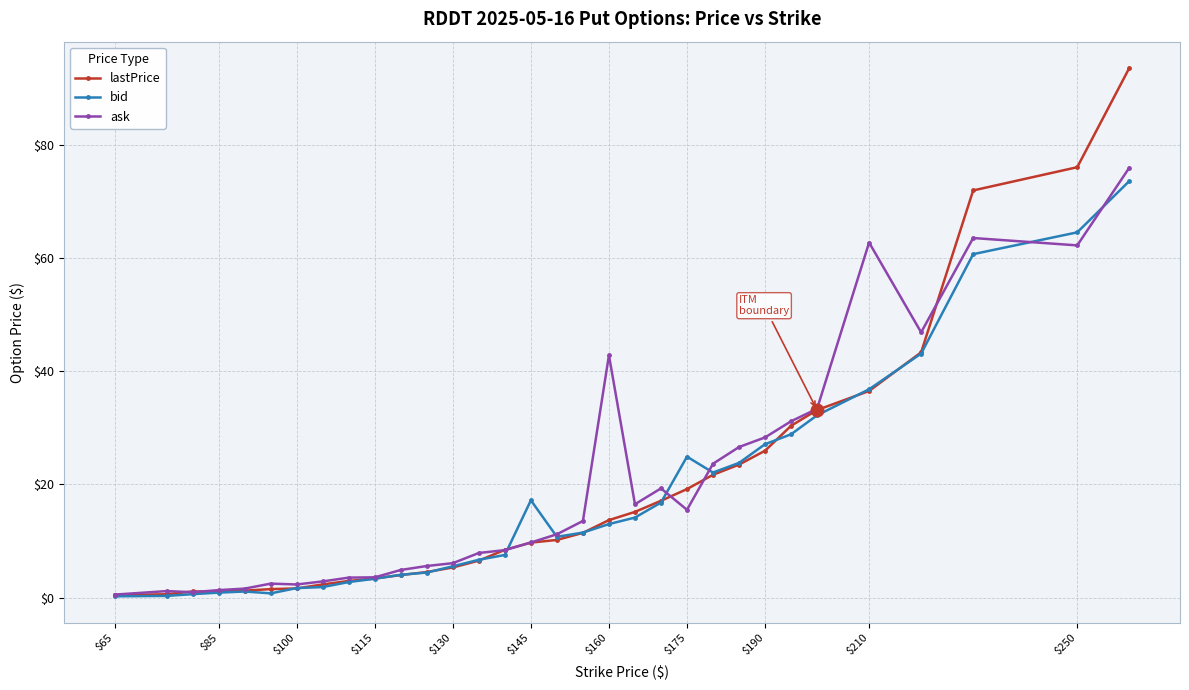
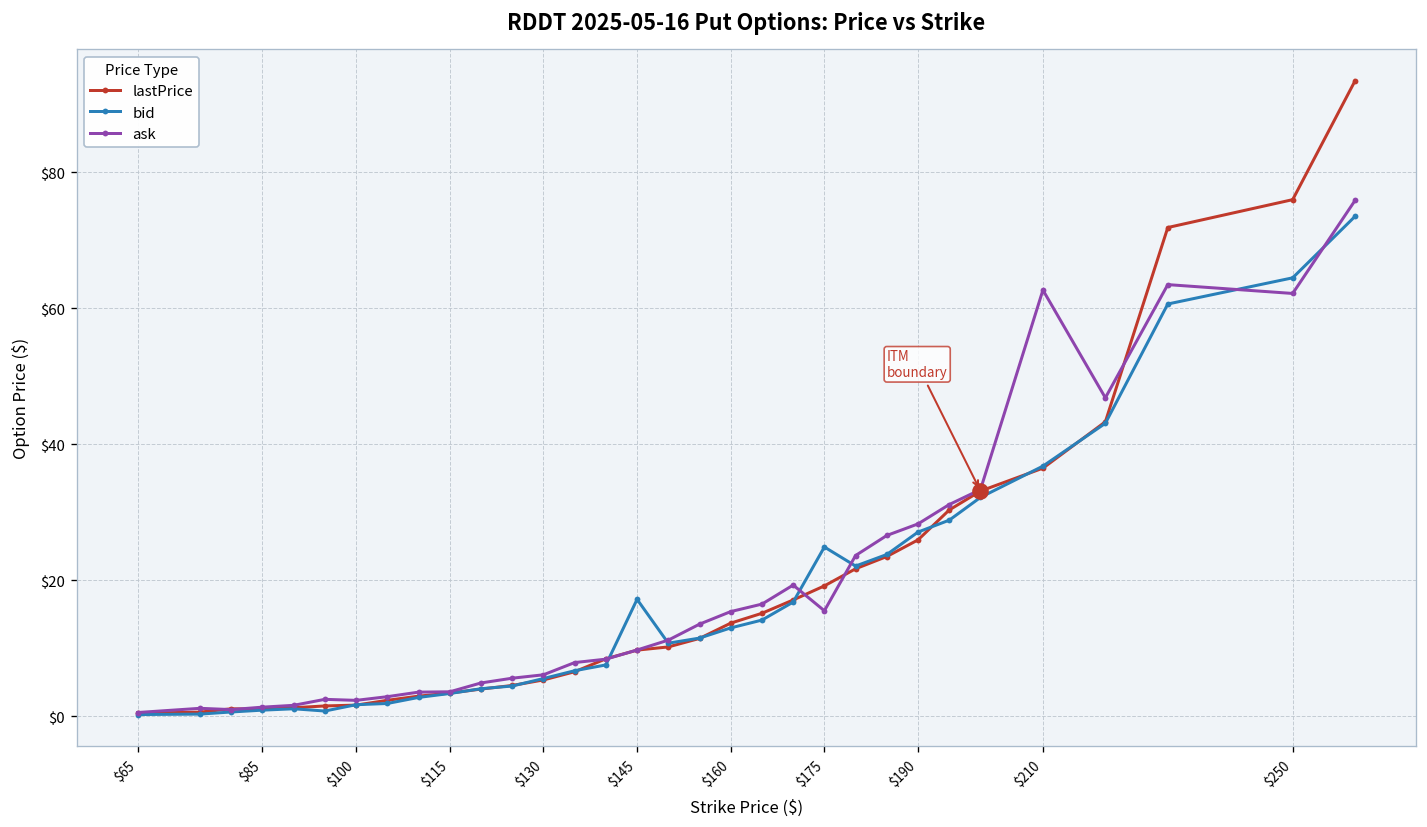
  {
    "bid": {
      "$145": "$17",
      "$160": "$13",
      "$175": "$25",
      "$190": "$27",
      "$250": "$65"
    },
    "ask": {
      "$100": "$2",
      "$130": "$6",
-     "$160": "$43",
+     "$160": "$15",
      "$175": "$16",
      "$190": "$28",
      "$210": "$63",
      "$250": "$62"
    }
  }
